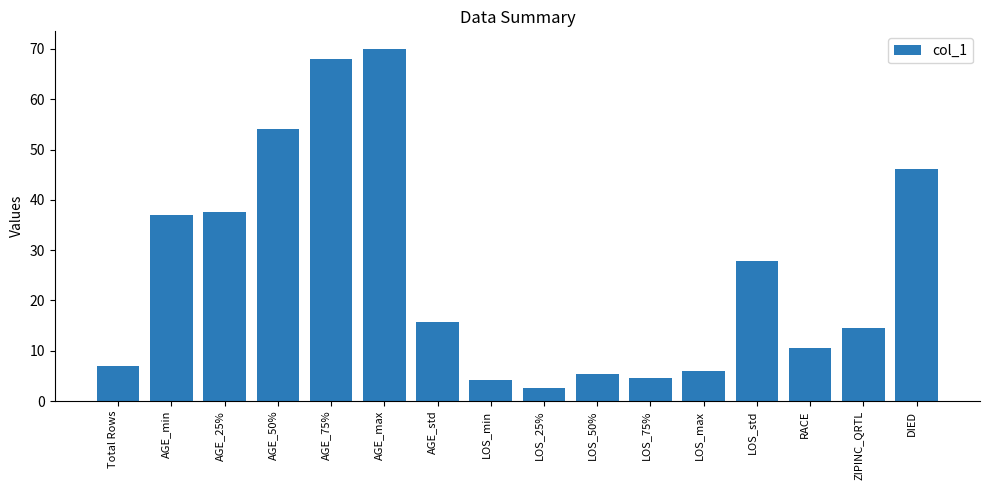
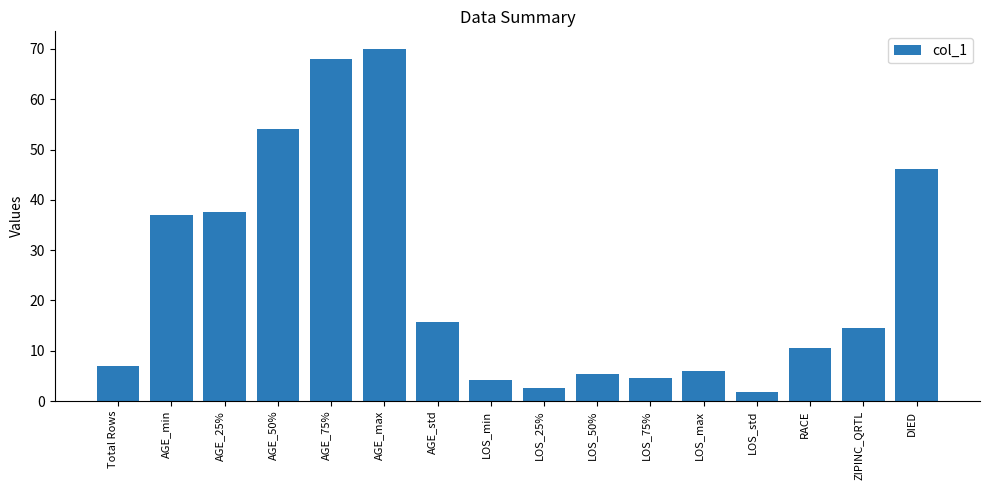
  {
    "Total Rows": 7,
    "AGE_min": 37,
    "AGE_25%": 38,
    "AGE_50%": 54,
    "AGE_75%": 68,
    "AGE_max": 70,
    "AGE_std": 16,
    "LOS_min": 4,
    "LOS_25%": 3,
    "LOS_50%": 5,
    "LOS_75%": 5,
    "LOS_max": 6,
-   "LOS_std": 28,
+   "LOS_std": 2,
    "RACE": 11,
    "ZIPINC_QRTL": 15,
    "DIED": 46
  }
